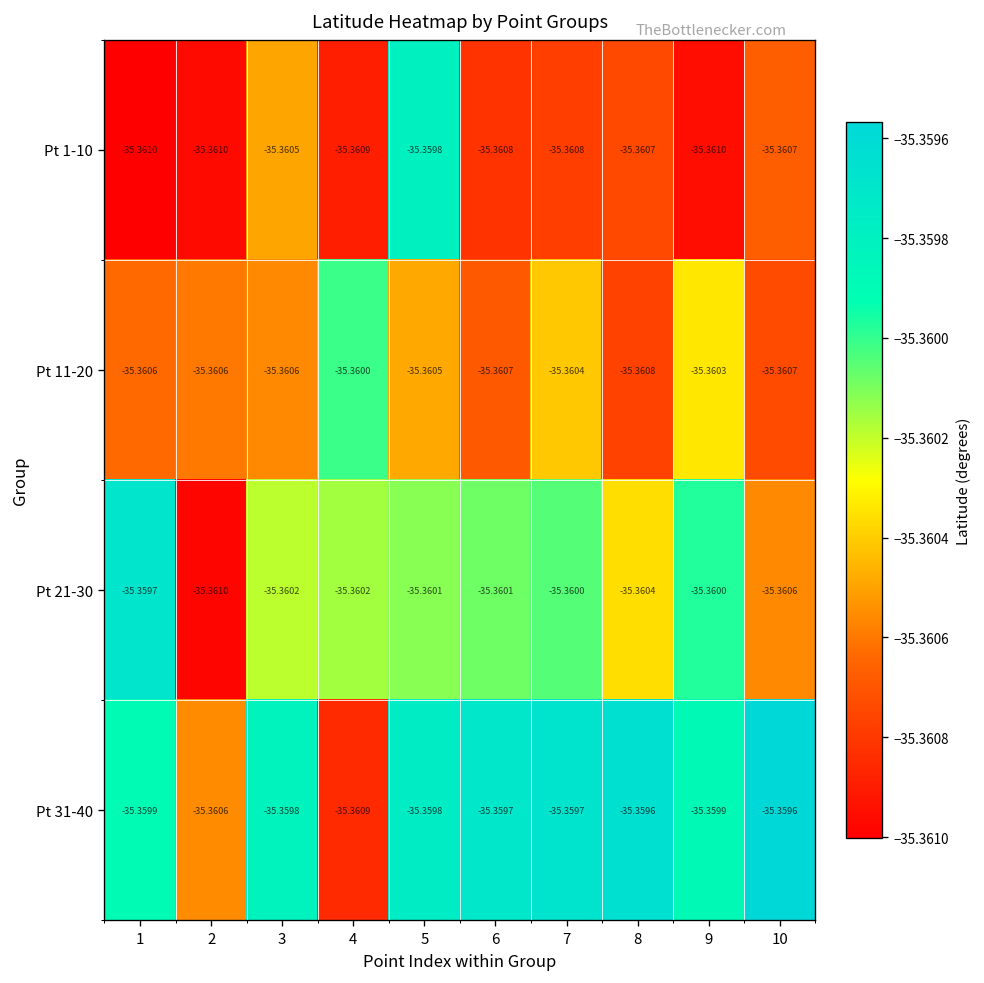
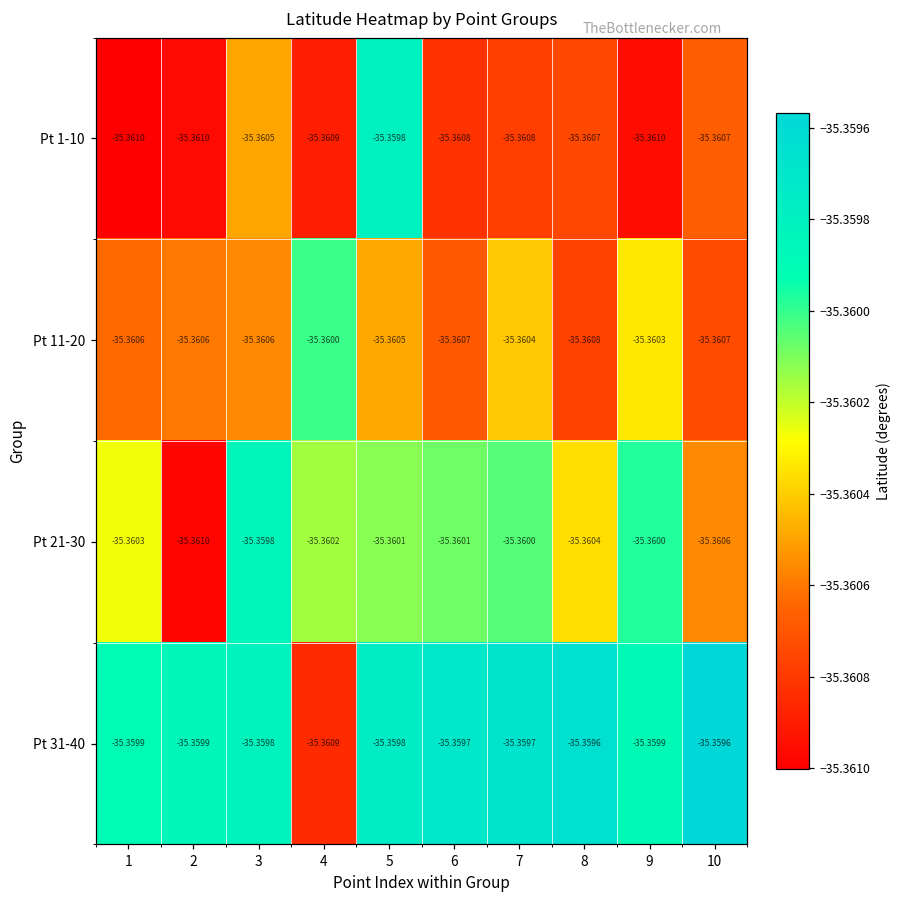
  {
    "Pt 1-10": {
      "1": -35.3610,
      "2": -35.3610,
      "3": -35.3605,
      "4": -35.3609,
      "5": -35.3598,
      "6": -35.3608,
      "7": -35.3608,
      "8": -35.3607,
      "9": -35.3610,
      "10": -35.3607
    },
    "Pt 11-20": {
      "1": -35.3606,
      "2": -35.3606,
      "3": -35.3606,
      "4": -35.3600,
      "5": -35.3605,
      "6": -35.3607,
      "7": -35.3604,
      "8": -35.3608,
      "9": -35.3603,
      "10": -35.3607
    },
    "Pt 21-30": {
-     "1": -35.3597,
+     "1": -35.3603,
      "2": -35.3610,
-     "3": -35.3602,
+     "3": -35.3598,
      "4": -35.3602,
      "5": -35.3601,
      "6": -35.3601,
      "7": -35.3600,
      "8": -35.3604,
      "9": -35.3600,
      "10": -35.3606
    },
    "Pt 31-40": {
      "1": -35.3599,
-     "2": -35.3606,
+     "2": -35.3599,
      "3": -35.3598,
      "4": -35.3609,
      "5": -35.3598,
      "6": -35.3597,
      "7": -35.3597,
      "8": -35.3596,
      "9": -35.3599,
      "10": -35.3596
    }
  }
